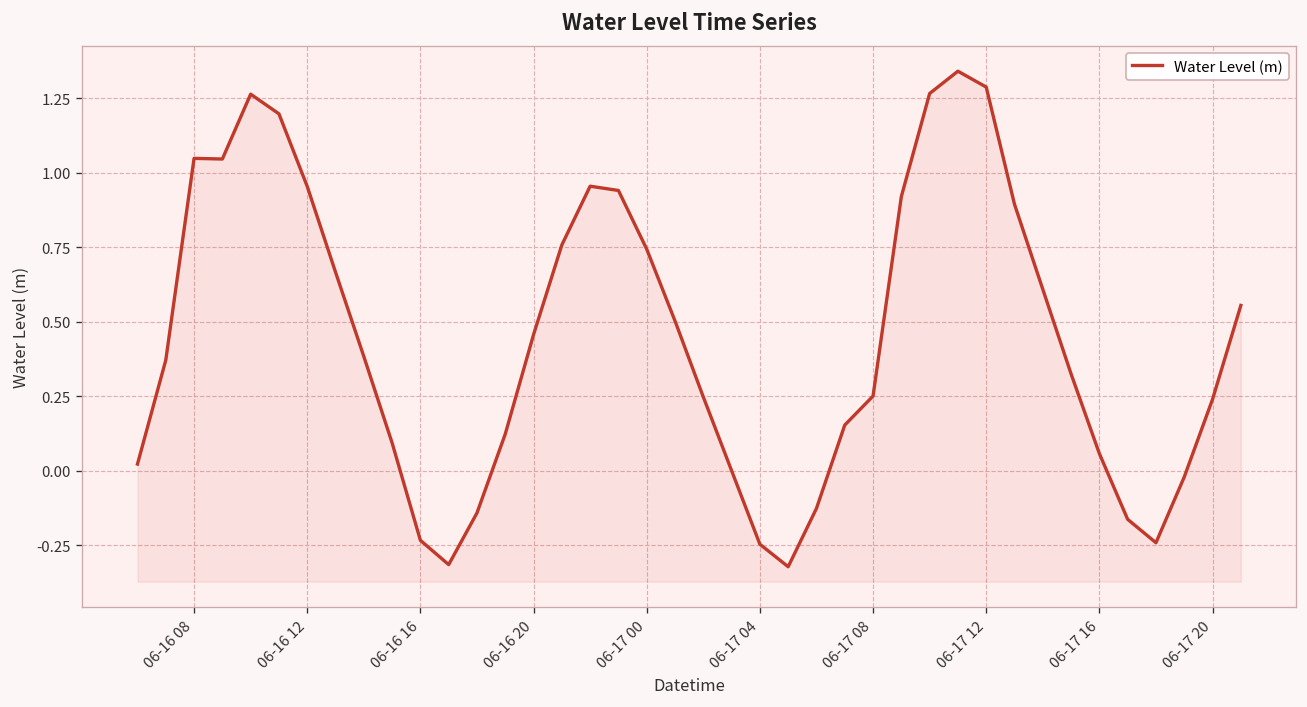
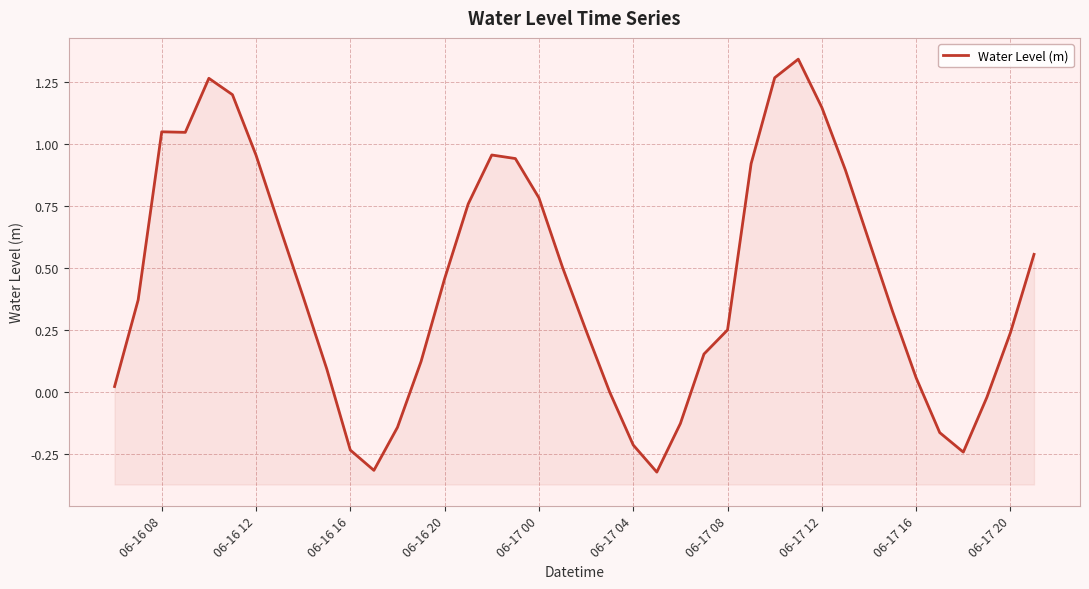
  {
    "06-16 08": 1.05,
    "06-16 12": 0.95,
    "06-16 16": -0.23,
    "06-16 20": 0.46,
-   "06-17 00": 0.74,
-   "06-17 04": -0.25,
+   "06-17 00": 0.78,
+   "06-17 04": -0.21,
    "06-17 08": 0.25,
-   "06-17 12": 1.29,
+   "06-17 12": 1.15,
    "06-17 16": 0.06,
    "06-17 20": 0.24
  }
